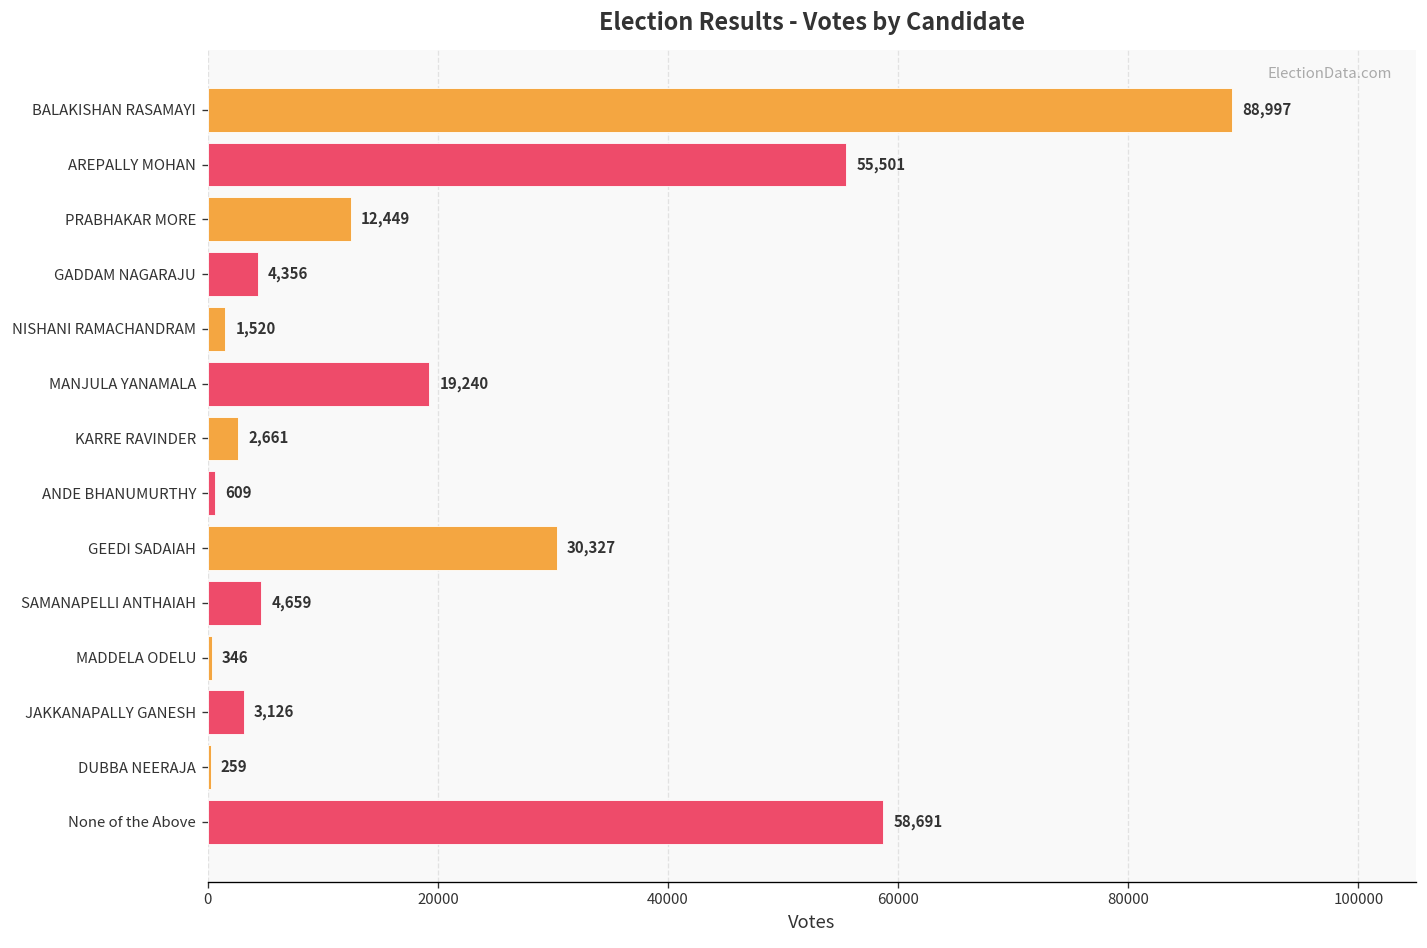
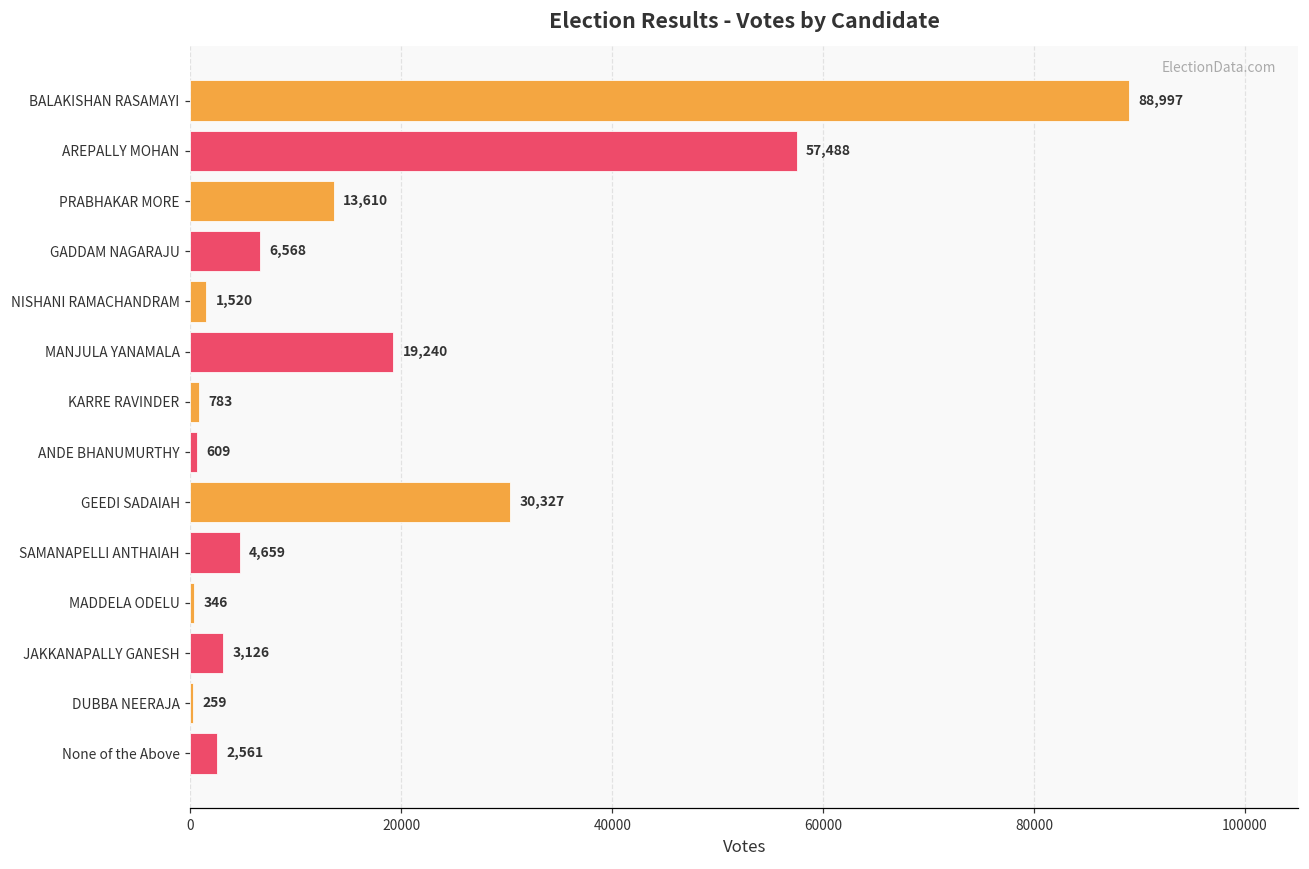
  {
    "BALAKISHAN RASAMAYI": "88,997",
-   "AREPALLY MOHAN": "55,501",
-   "PRABHAKAR MORE": "12,449",
-   "GADDAM NAGARAJU": "4,356",
+   "AREPALLY MOHAN": "57,488",
+   "PRABHAKAR MORE": "13,610",
+   "GADDAM NAGARAJU": "6,568",
    "NISHANI RAMACHANDRAM": "1,520",
    "MANJULA YANAMALA": "19,240",
-   "KARRE RAVINDER": "2,661",
+   "KARRE RAVINDER": "783",
    "ANDE BHANUMURTHY": "609",
    "GEEDI SADAIAH": "30,327",
    "SAMANAPELLI ANTHAIAH": "4,659",
    "MADDELA ODELU": "346",
    "JAKKANAPALLY GANESH": "3,126",
    "DUBBA NEERAJA": "259",
-   "None of the Above": "58,691"
+   "None of the Above": "2,561"
  }
